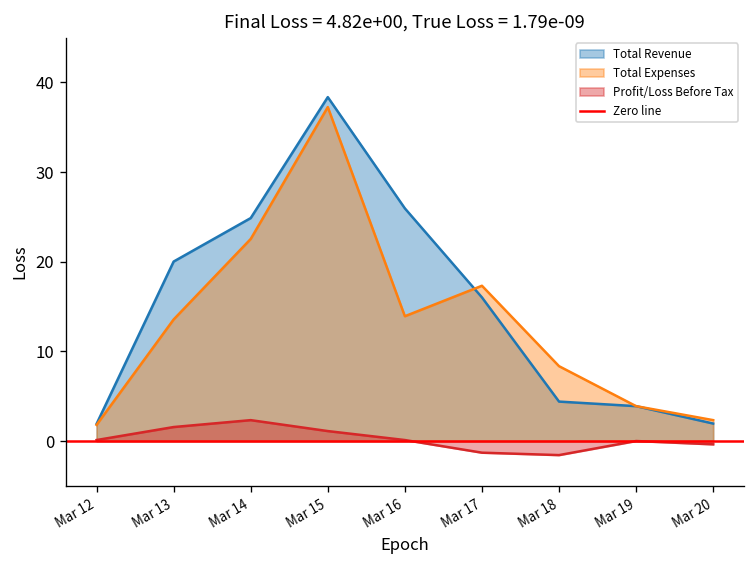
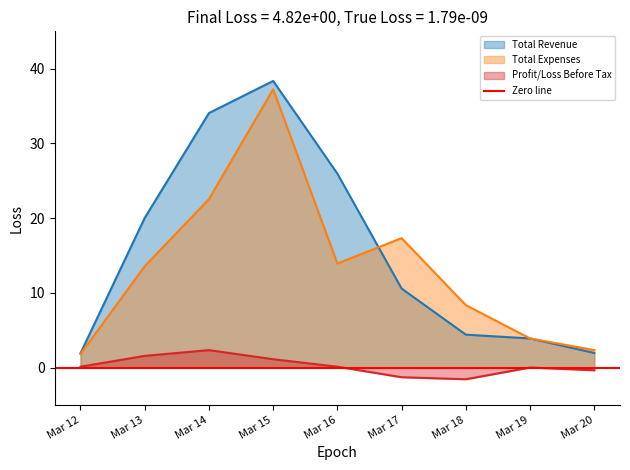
  {
    "Total Revenue": {
      "Mar 13": 20,
-     "Mar 14": 25,
+     "Mar 14": 34,
      "Mar 15": 38,
      "Mar 16": 26,
-     "Mar 17": 16,
+     "Mar 17": 11,
      "Mar 18": 4,
      "Mar 20": 2
    }
  }
